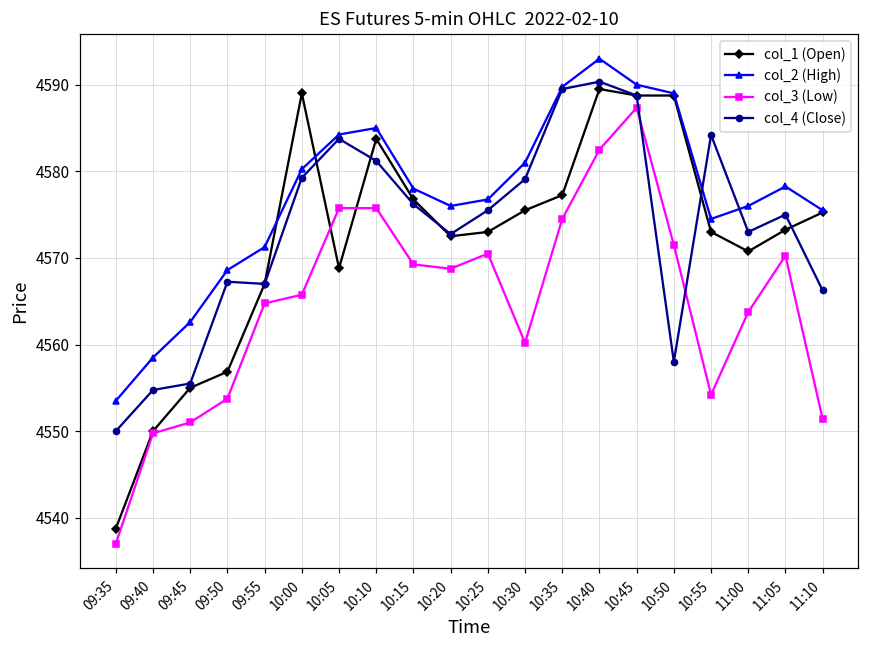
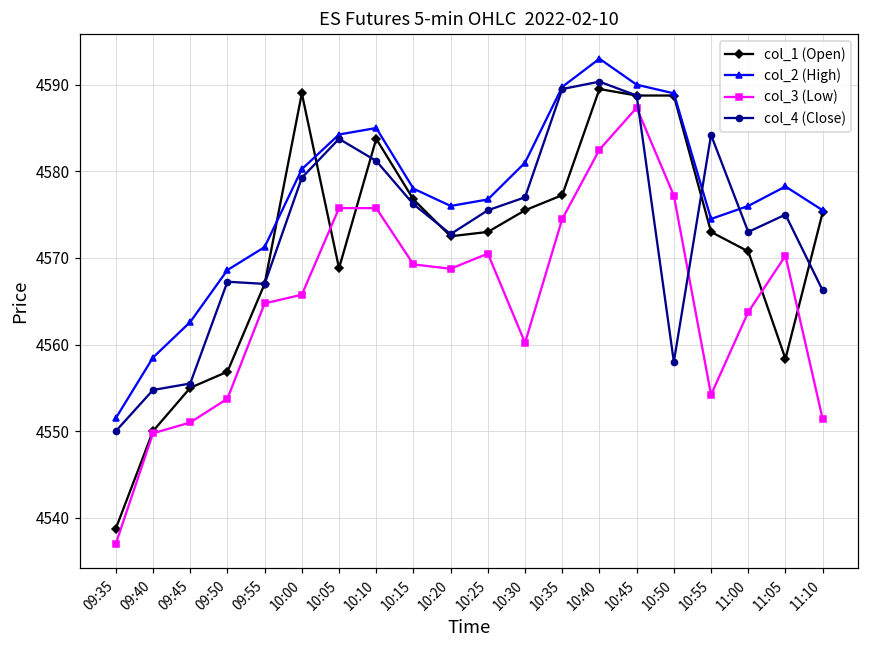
  {
    "col_1 (Open)": {
      "09:35": 4539,
      "09:45": 4555,
      "09:50": 4557,
      "10:00": 4589,
      "10:05": 4569,
      "10:10": 4584,
      "10:15": 4577,
      "10:25": 4573,
      "10:30": 4576,
      "10:35": 4577,
      "10:40": 4590,
      "10:55": 4573,
      "11:00": 4571,
-     "11:05": 4573
+     "11:05": 4558
    },
    "col_2 (High)": {
-     "09:35": 4554,
+     "09:35": 4552,
      "09:40": 4559,
      "09:45": 4563,
      "09:50": 4569,
      "09:55": 4571,
      "10:00": 4580,
      "10:05": 4584,
      "10:10": 4585,
      "10:15": 4578,
      "10:20": 4576,
      "10:25": 4577,
      "10:30": 4581,
      "10:40": 4593,
      "10:45": 4590,
      "10:55": 4575,
      "11:00": 4576,
      "11:05": 4578
    },
    "col_3 (Low)": {
      "09:35": 4537,
      "09:45": 4551,
      "09:50": 4554,
      "09:55": 4565,
      "10:00": 4566,
      "10:05": 4576,
      "10:10": 4576,
      "10:15": 4569,
      "10:20": 4569,
      "10:25": 4571,
      "10:30": 4560,
      "10:35": 4575,
      "10:40": 4583,
      "10:45": 4587,
-     "10:50": 4572,
+     "10:50": 4577,
      "10:55": 4554,
      "11:00": 4564,
      "11:05": 4570,
      "11:10": 4551
    },
    "col_4 (Close)": {
      "09:35": 4550,
      "09:40": 4555,
      "09:45": 4556,
      "09:50": 4567,
      "10:00": 4579,
      "10:05": 4584,
      "10:10": 4581,
      "10:15": 4576,
      "10:25": 4576,
-     "10:30": 4579,
+     "10:30": 4577,
      "10:40": 4590,
      "10:50": 4558,
      "10:55": 4584,
      "11:00": 4573,
      "11:05": 4575,
      "11:10": 4566
    }
  }
